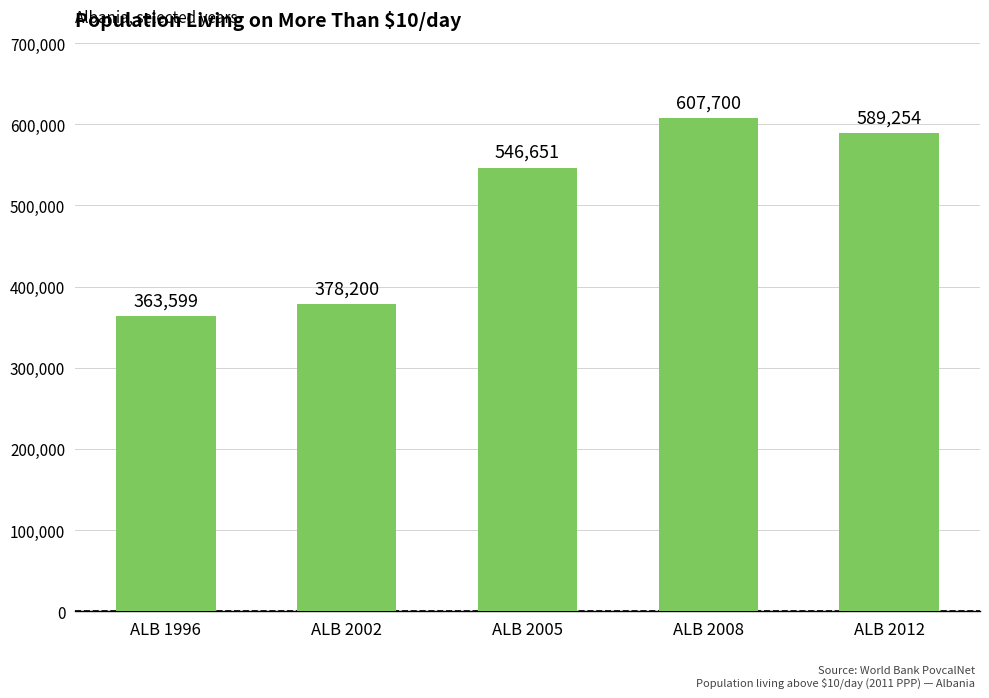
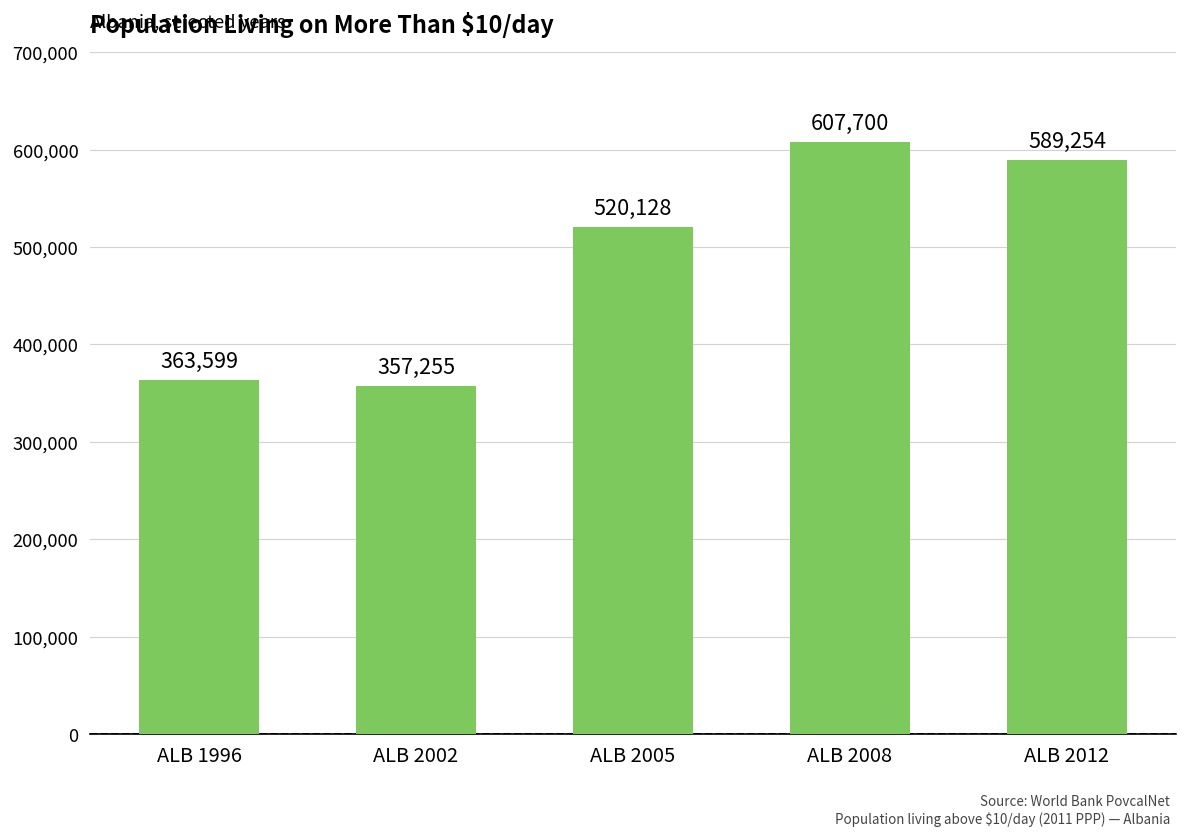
  {
    "ALB 1996": "363,599",
-   "ALB 2002": "378,200",
-   "ALB 2005": "546,651",
+   "ALB 2002": "357,255",
+   "ALB 2005": "520,128",
    "ALB 2008": "607,700",
    "ALB 2012": "589,254"
  }
